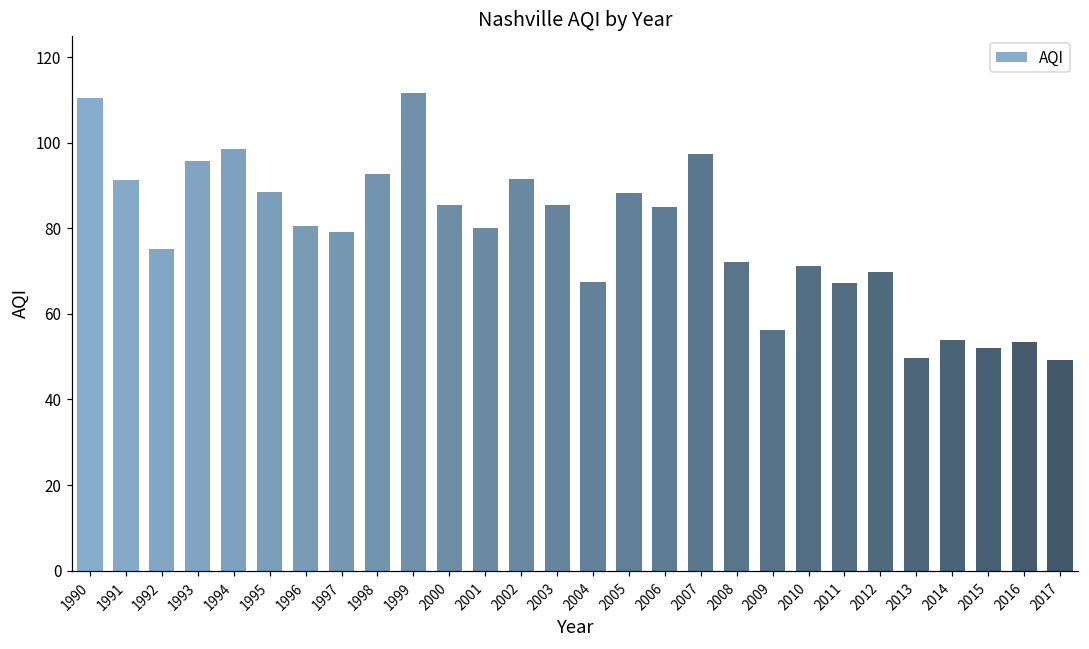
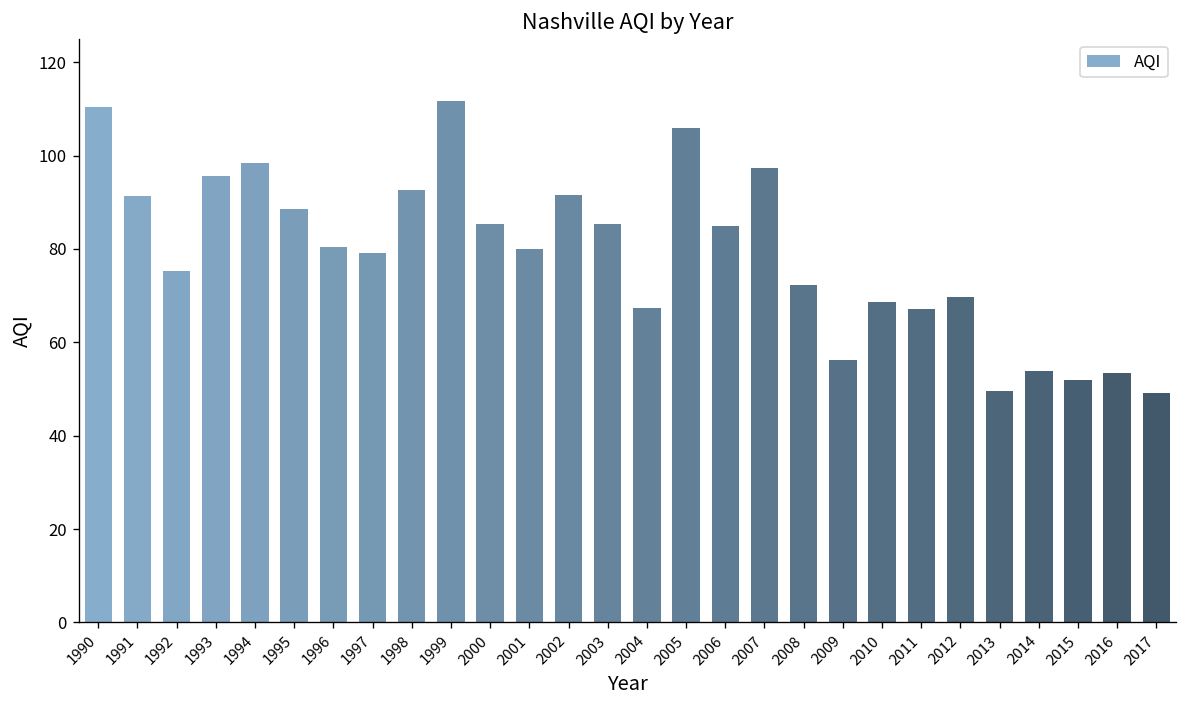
  {
    "1990": 110,
    "1991": 91,
    "1992": 75,
    "1993": 96,
    "1994": 98,
    "1995": 89,
    "1996": 80,
    "1997": 79,
    "1998": 93,
    "1999": 112,
    "2000": 85,
    "2001": 80,
    "2002": 92,
    "2003": 85,
    "2004": 67,
-   "2005": 88,
+   "2005": 106,
    "2006": 85,
    "2007": 97,
    "2008": 72,
    "2009": 56,
-   "2010": 71,
+   "2010": 69,
    "2011": 67,
    "2012": 70,
    "2013": 50,
    "2014": 54,
    "2015": 52,
    "2016": 53,
    "2017": 49
  }
